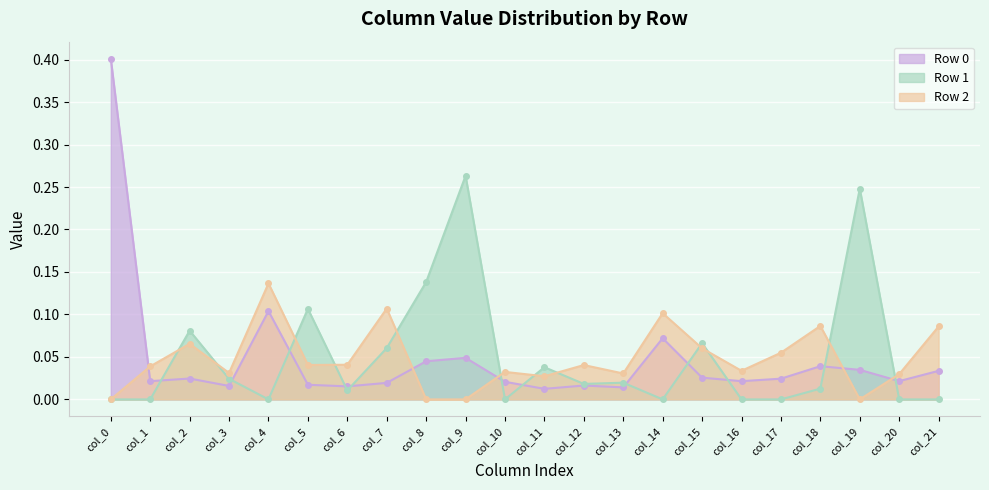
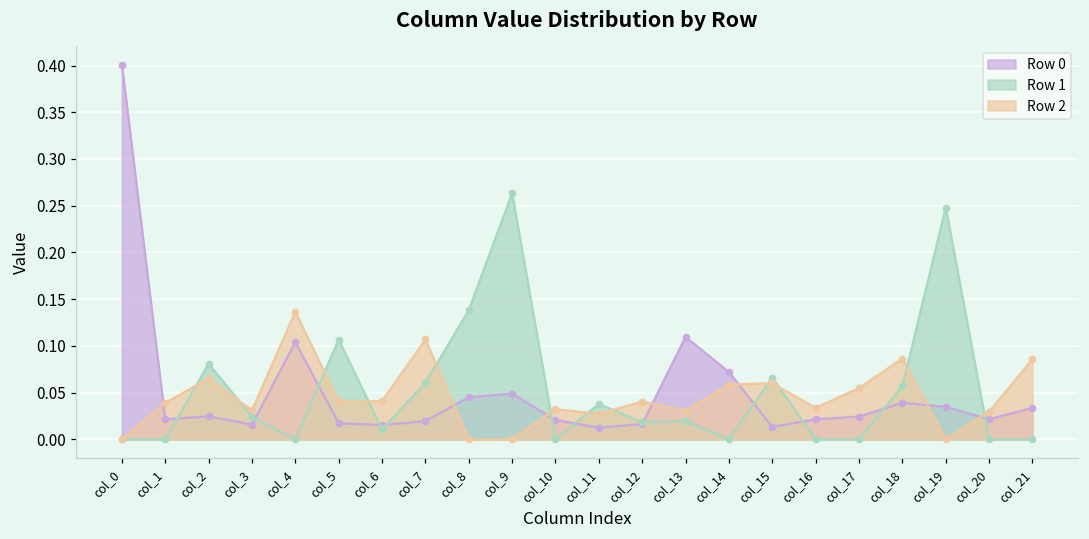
  {
    "Row 0": {
      "col_0": 0.40,
      "col_1": 0.02,
      "col_2": 0.02,
      "col_3": 0.02,
      "col_4": 0.10,
      "col_5": 0.02,
      "col_6": 0.02,
      "col_7": 0.02,
      "col_8": 0.04,
      "col_9": 0.05,
      "col_10": 0.02,
      "col_11": 0.01,
-     "col_13": 0.01,
+     "col_13": 0.11,
      "col_14": 0.07,
-     "col_15": 0.03,
+     "col_15": 0.01,
      "col_16": 0.02,
      "col_17": 0.02,
      "col_18": 0.04,
      "col_19": 0.03,
      "col_20": 0.02,
      "col_21": 0.03
    },
    "Row 1": {
      "col_1": 0.00,
      "col_2": 0.08,
      "col_3": 0.02,
      "col_4": 0.00,
      "col_5": 0.11,
      "col_6": 0.01,
      "col_7": 0.06,
      "col_8": 0.14,
      "col_9": 0.26,
      "col_10": 0.00,
      "col_11": 0.04,
      "col_13": 0.02,
      "col_14": 0.00,
      "col_15": 0.07,
      "col_16": 0.00,
      "col_17": 0.00,
-     "col_18": 0.01,
+     "col_18": 0.06,
      "col_19": 0.25,
      "col_20": 0.00,
      "col_21": 0.00
    },
    "Row 2": {
      "col_1": 0.04,
      "col_2": 0.07,
      "col_3": 0.03,
      "col_4": 0.14,
      "col_5": 0.04,
      "col_6": 0.04,
      "col_7": 0.11,
      "col_8": 0.00,
      "col_9": 0.00,
      "col_10": 0.03,
      "col_11": 0.03,
      "col_12": 0.04,
      "col_13": 0.03,
-     "col_14": 0.10,
+     "col_14": 0.06,
      "col_15": 0.06,
      "col_16": 0.03,
      "col_17": 0.05,
      "col_18": 0.09,
      "col_19": 0.00,
      "col_20": 0.03,
      "col_21": 0.09
    }
  }
